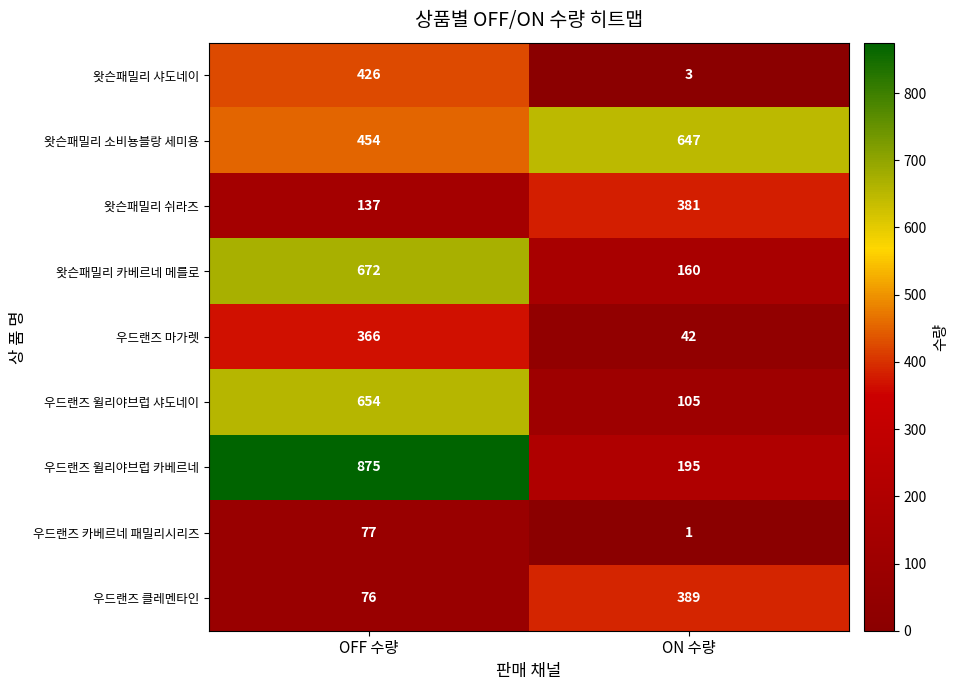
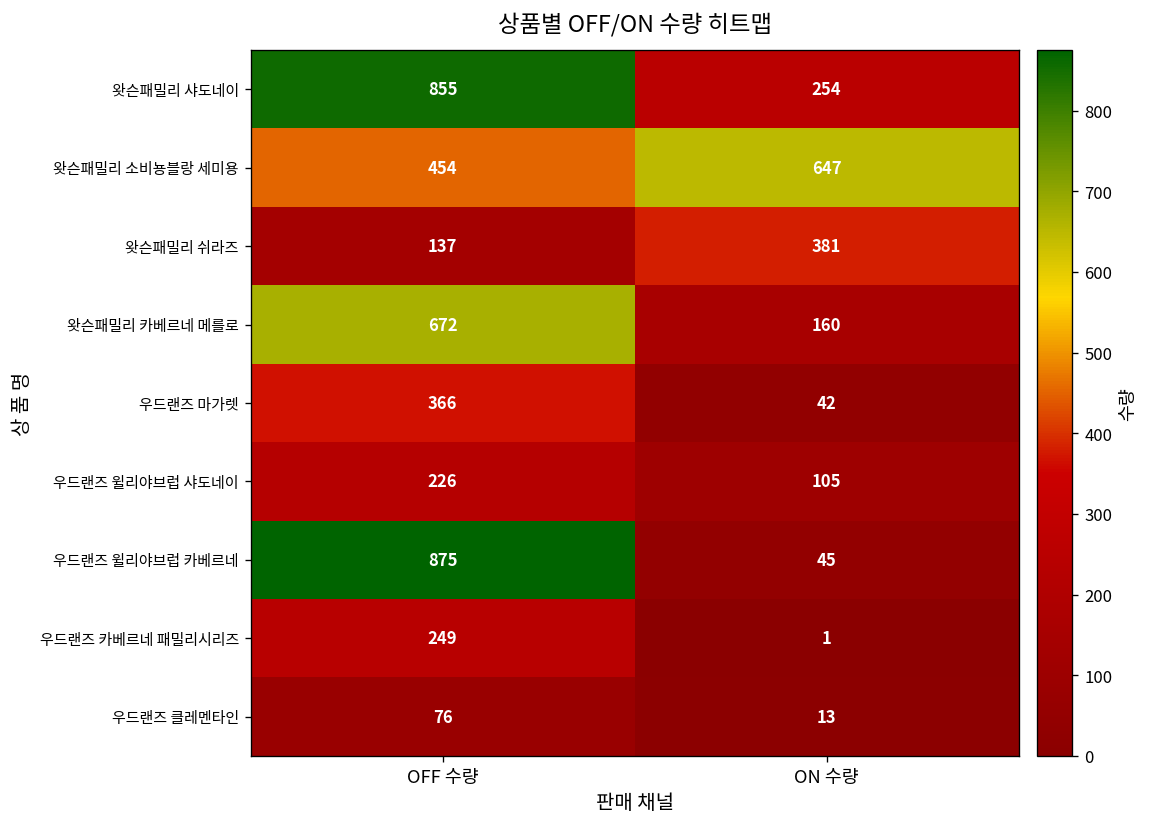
  {
    "왓슨패밀리 샤도네이": {
-     "OFF 수량": 426,
-     "ON 수량": 3
+     "OFF 수량": 855,
+     "ON 수량": 254
    },
    "왓슨패밀리 소비뇽블랑 세미용": {
      "OFF 수량": 454,
      "ON 수량": 647
    },
    "왓슨패밀리 쉬라즈": {
      "OFF 수량": 137,
      "ON 수량": 381
    },
    "왓슨패밀리 카베르네 메를로": {
      "OFF 수량": 672,
      "ON 수량": 160
    },
    "우드랜즈 마가렛": {
      "OFF 수량": 366,
      "ON 수량": 42
    },
    "우드랜즈 윌리야브럽 샤도네이": {
-     "OFF 수량": 654,
+     "OFF 수량": 226,
      "ON 수량": 105
    },
    "우드랜즈 윌리야브럽 카베르네": {
      "OFF 수량": 875,
-     "ON 수량": 195
+     "ON 수량": 45
    },
    "우드랜즈 카베르네 패밀리시리즈": {
-     "OFF 수량": 77,
+     "OFF 수량": 249,
      "ON 수량": 1
    },
    "우드랜즈 클레멘타인": {
      "OFF 수량": 76,
-     "ON 수량": 389
+     "ON 수량": 13
    }
  }
